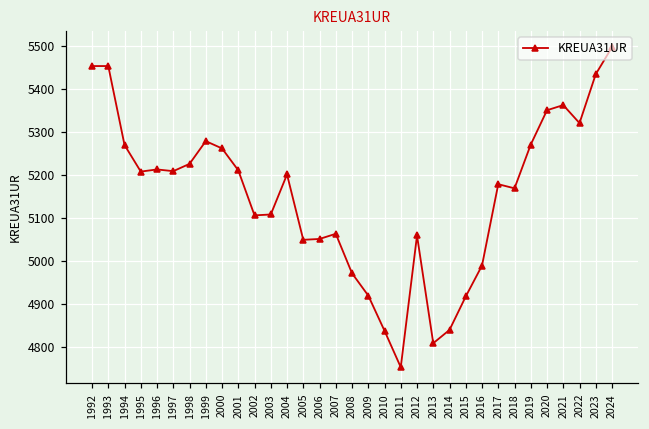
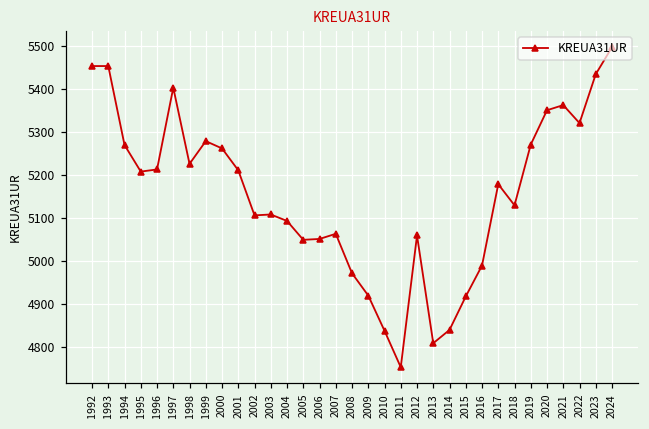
  {
    "1992": 5450,
    "1993": 5450,
    "1994": 5270,
    "1995": 5210,
    "1996": 5210,
-   "1997": 5210,
+   "1997": 5400,
    "1998": 5230,
    "1999": 5280,
    "2000": 5260,
    "2001": 5210,
    "2002": 5110,
    "2003": 5110,
-   "2004": 5200,
+   "2004": 5090,
    "2005": 5050,
    "2006": 5050,
    "2007": 5060,
    "2008": 4970,
    "2009": 4920,
    "2010": 4840,
    "2011": 4750,
    "2012": 5060,
    "2013": 4810,
    "2014": 4840,
    "2015": 4920,
    "2016": 4990,
    "2017": 5180,
-   "2018": 5170,
+   "2018": 5130,
    "2019": 5270,
    "2020": 5350,
    "2021": 5360,
    "2022": 5320,
    "2023": 5440
  }
